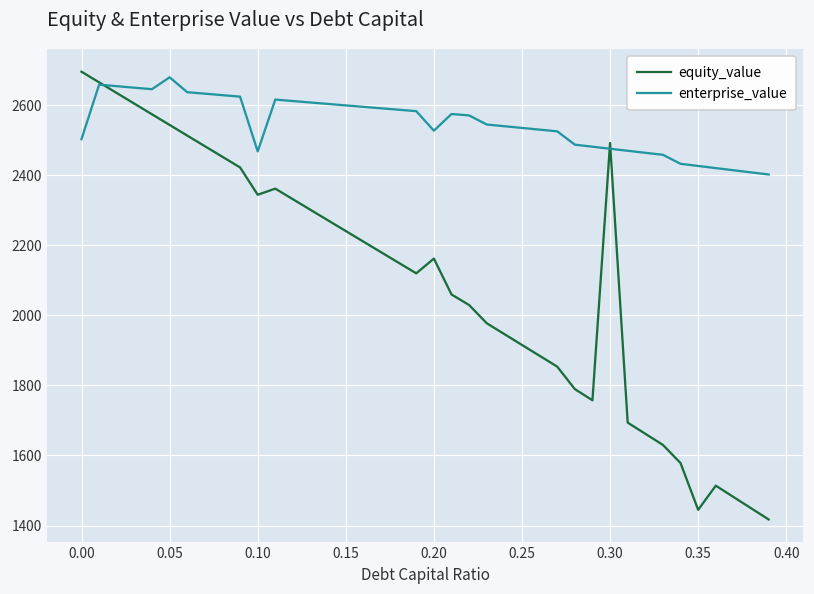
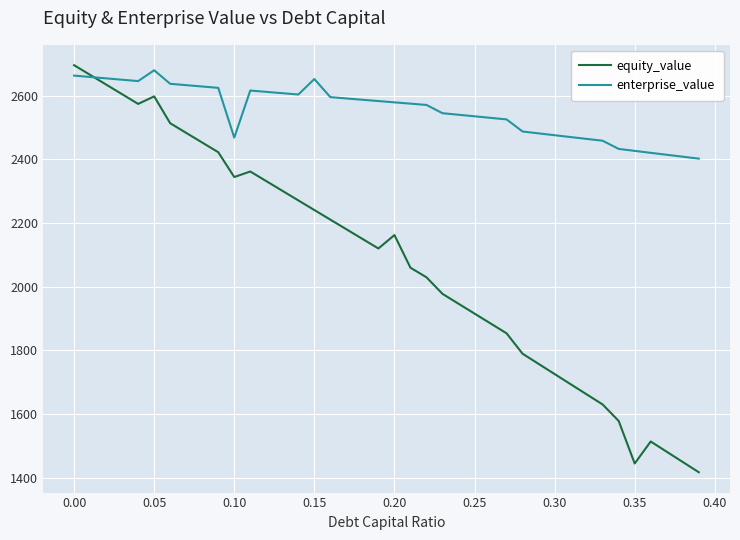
  {
    "equity_value": {
      "0.00": 2700,
-     "0.05": 2540,
+     "0.05": 2600,
      "0.10": 2340,
      "0.15": 2240,
      "0.20": 2160,
      "0.25": 1920,
-     "0.30": 2490,
+     "0.30": 1730,
      "0.35": 1440
    },
    "enterprise_value": {
-     "0.00": 2500,
+     "0.00": 2660,
      "0.05": 2680,
      "0.10": 2470,
-     "0.15": 2600,
-     "0.20": 2530,
+     "0.15": 2650,
+     "0.20": 2580,
      "0.25": 2530,
      "0.30": 2480,
      "0.35": 2430
    }
  }
